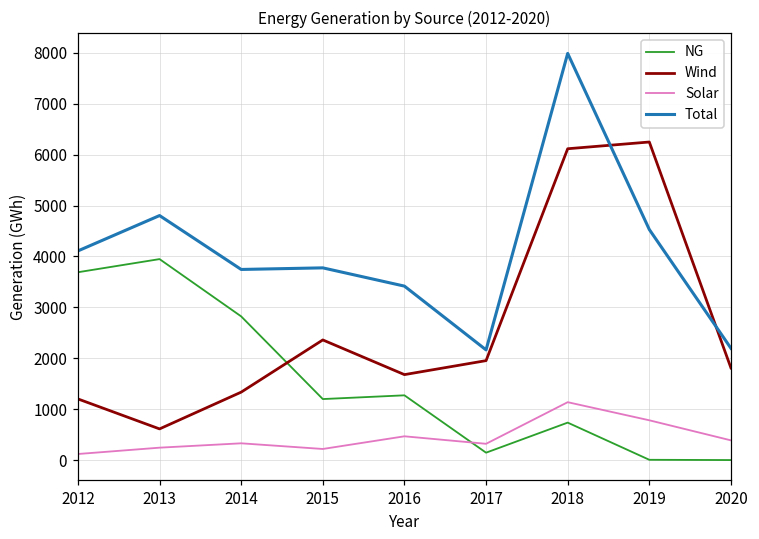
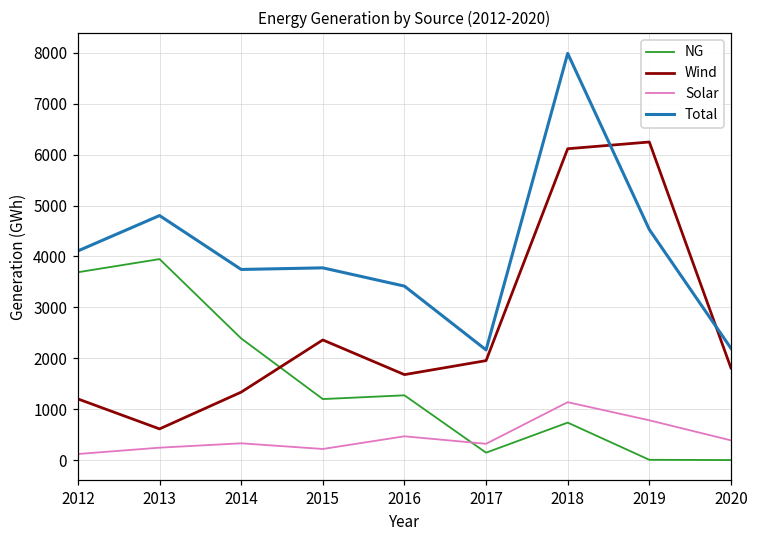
  {
    "NG": {
      "2012": 3700,
      "2013": 3900,
-     "2014": 2800,
+     "2014": 2400,
      "2015": 1200,
      "2016": 1300,
      "2017": 100,
      "2018": 700,
      "2019": 0,
      "2020": 0
    },
    "Wind": {
      "2012": 1200,
      "2013": 600,
      "2014": 1300,
      "2015": 2400,
      "2016": 1700,
      "2017": 2000,
      "2018": 6100,
      "2019": 6200,
      "2020": 1800
    },
    "Solar": {
      "2012": 100,
      "2013": 200,
      "2014": 300,
      "2015": 200,
      "2016": 500,
      "2017": 300,
      "2018": 1100,
      "2019": 800,
      "2020": 400
    },
    "Total": {
      "2012": 4100,
      "2013": 4800,
      "2014": 3700,
      "2015": 3800,
      "2016": 3400,
      "2017": 2200,
      "2018": 8000,
      "2019": 4500,
      "2020": 2200
    }
  }
